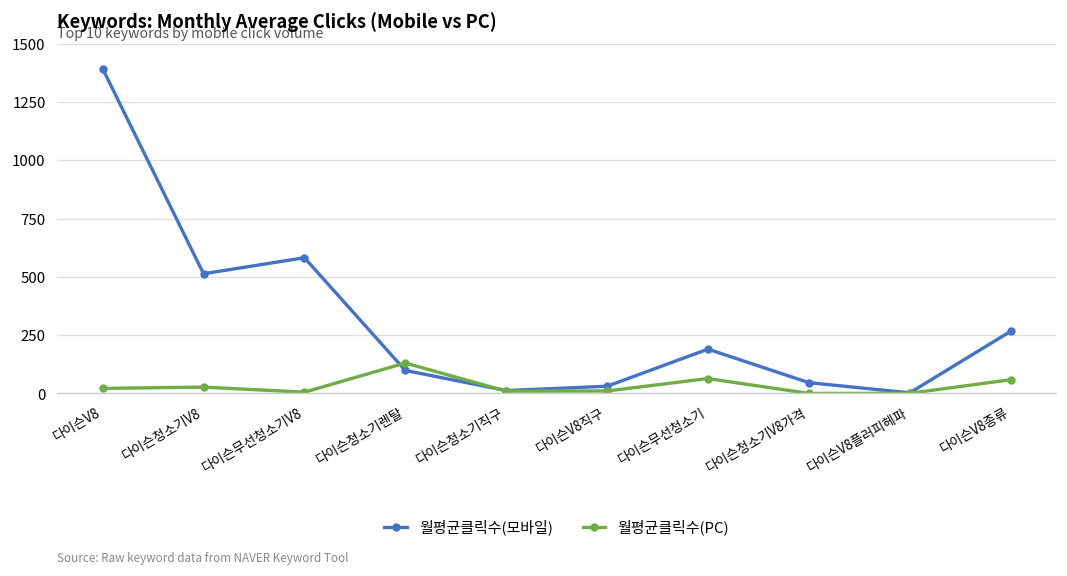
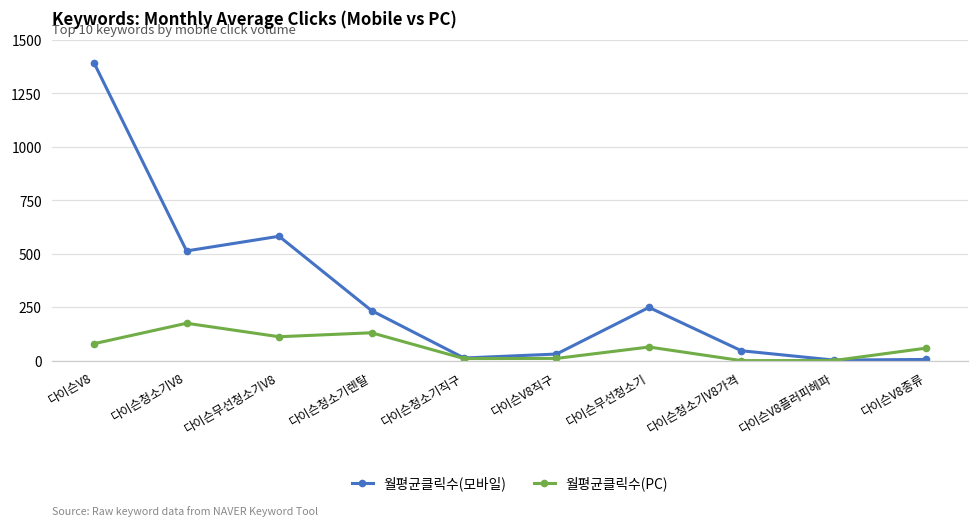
  {
    "월평균클릭수(모바일)": {
      "다이슨청소기V8": 510,
      "다이슨무선청소기V8": 580,
-     "다이슨청소기렌탈": 100,
+     "다이슨청소기렌탈": 230,
      "다이슨V8직구": 30,
-     "다이슨무선청소기": 190,
+     "다이슨무선청소기": 250,
      "다이슨청소기V8가격": 50,
-     "다이슨V8종류": 270
+     "다이슨V8종류": 10
    },
    "월평균클릭수(PC)": {
-     "다이슨V8": 20,
-     "다이슨청소기V8": 30,
-     "다이슨무선청소기V8": 10,
+     "다이슨V8": 80,
+     "다이슨청소기V8": 180,
+     "다이슨무선청소기V8": 110,
      "다이슨청소기렌탈": 130,
      "다이슨V8직구": 10,
      "다이슨무선청소기": 60,
      "다이슨청소기V8가격": 0,
      "다이슨V8종류": 60
    }
  }
